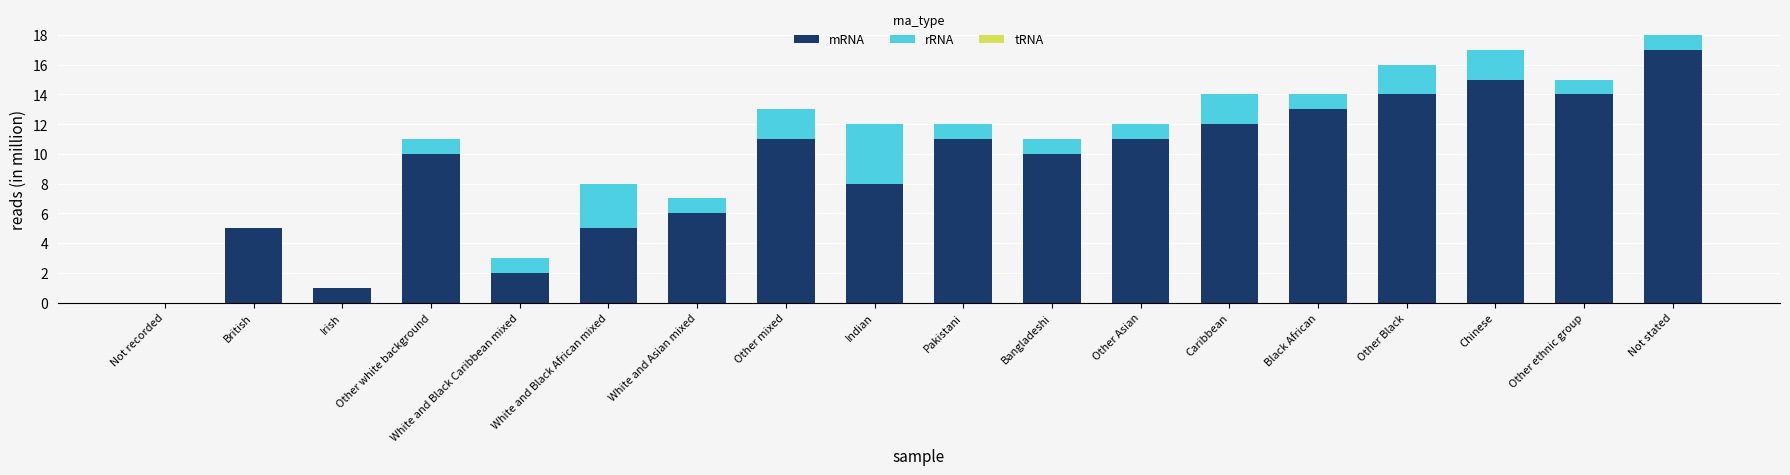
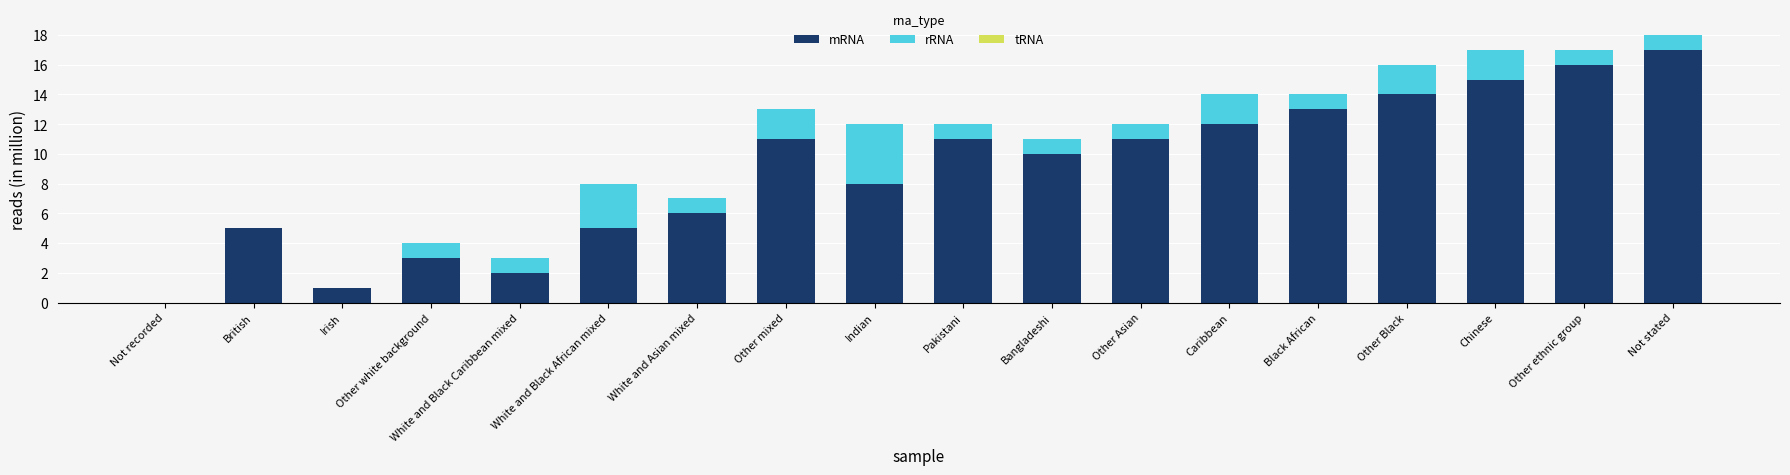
  {
    "mRNA": {
      "Not recorded": 0,
      "British": 5,
      "Irish": 1,
-     "Other white background": 10,
+     "Other white background": 3,
      "White and Black Caribbean mixed": 2,
      "White and Black African mixed": 5,
      "White and Asian mixed": 6,
      "Other mixed": 11,
      "Indian": 8,
      "Pakistani": 11,
      "Bangladeshi": 10,
      "Other Asian": 11,
      "Caribbean": 12,
      "Black African": 13,
      "Other Black": 14,
      "Chinese": 15,
-     "Other ethnic group": 14,
+     "Other ethnic group": 16,
      "Not stated": 17
    },
    "tRNA": {
      "Not recorded": 0,
      "British": 0,
      "Irish": 0
    }
  }
